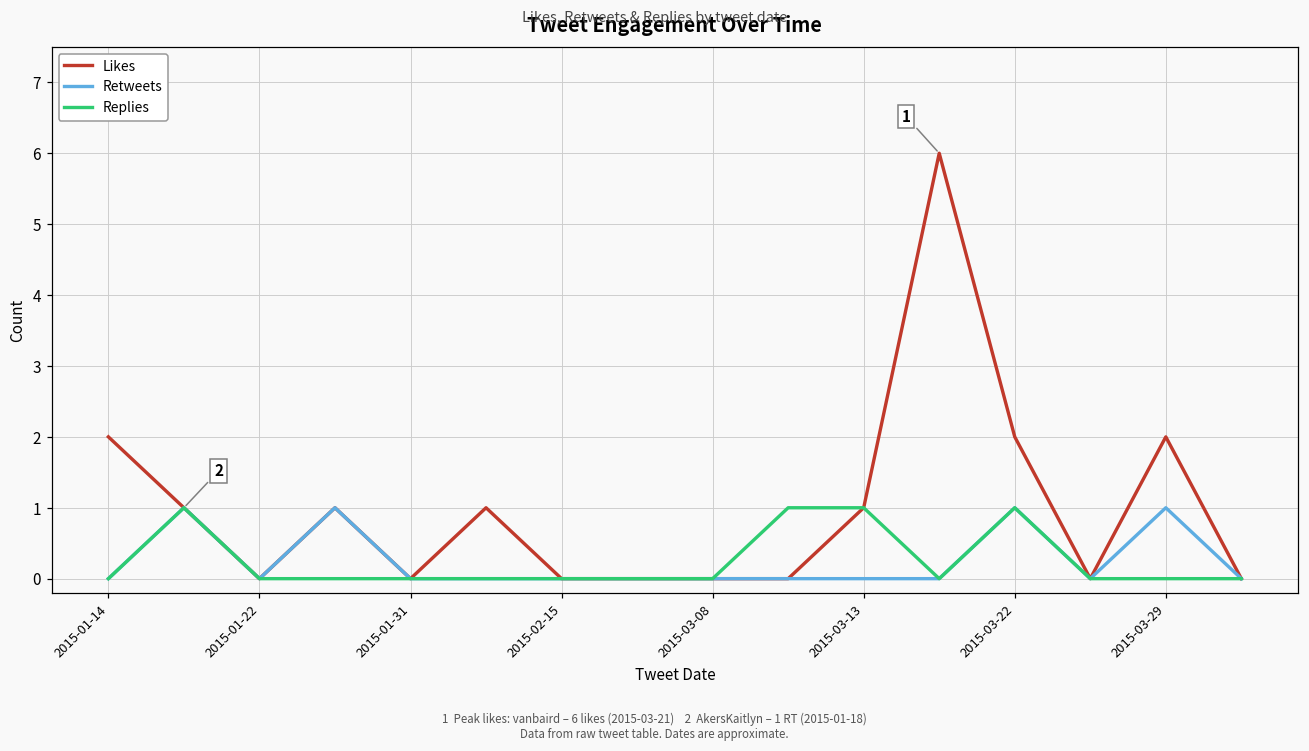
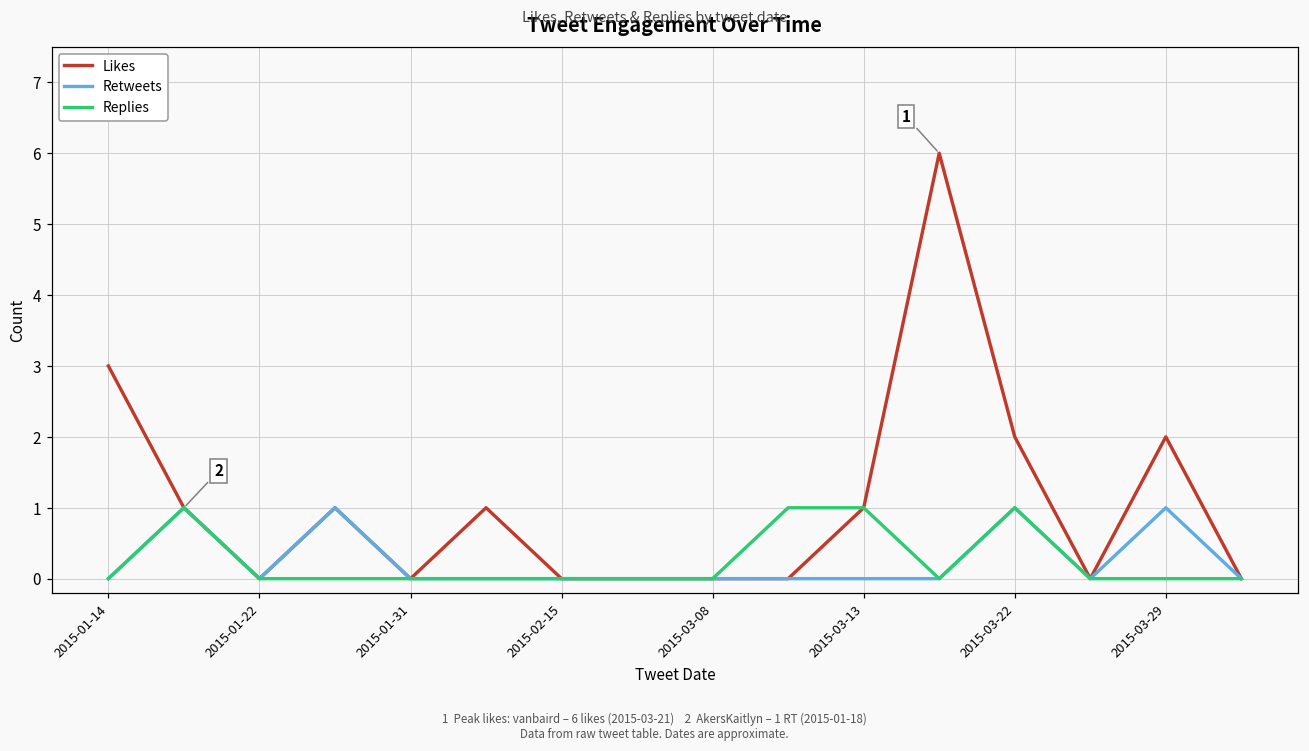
  {
    "Likes": {
-     "2015-01-14": 2
+     "2015-01-14": 3
    }
  }
